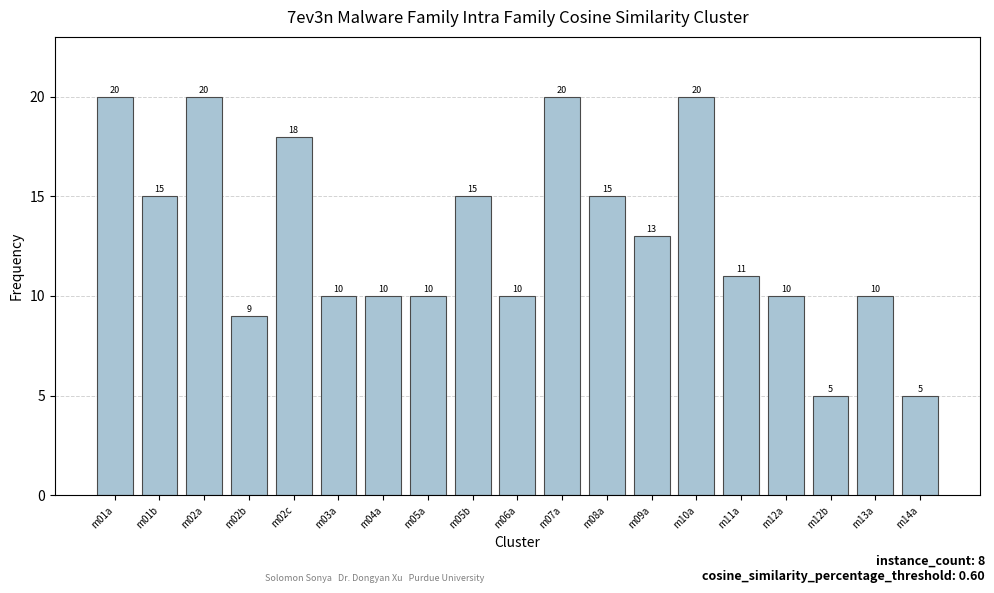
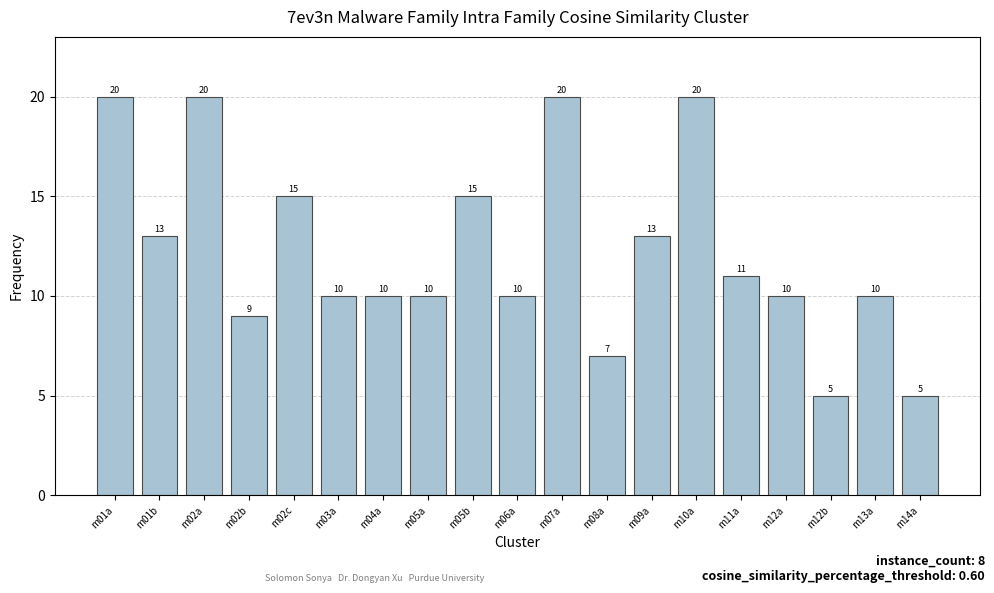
  {
    "m01a": 20,
-   "m01b": 15,
+   "m01b": 13,
    "m02a": 20,
    "m02b": 9,
-   "m02c": 18,
+   "m02c": 15,
    "m03a": 10,
    "m04a": 10,
    "m05a": 10,
    "m05b": 15,
    "m06a": 10,
    "m07a": 20,
-   "m08a": 15,
+   "m08a": 7,
    "m09a": 13,
    "m10a": 20,
    "m11a": 11,
    "m12a": 10,
    "m12b": 5,
    "m13a": 10,
    "m14a": 5
  }
